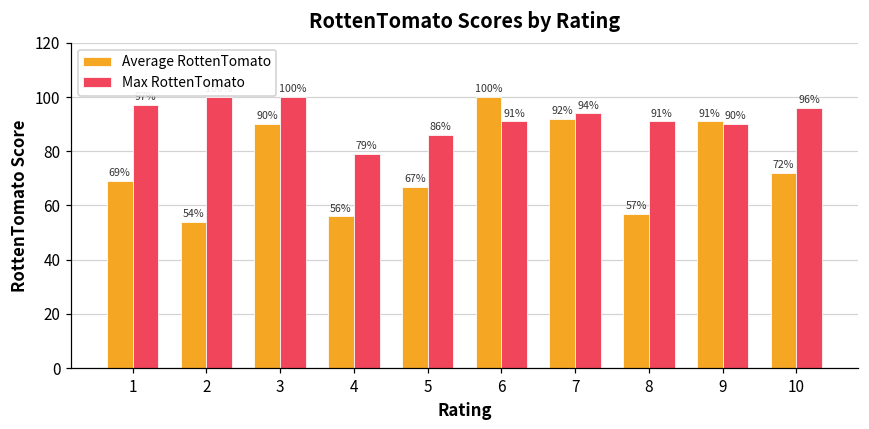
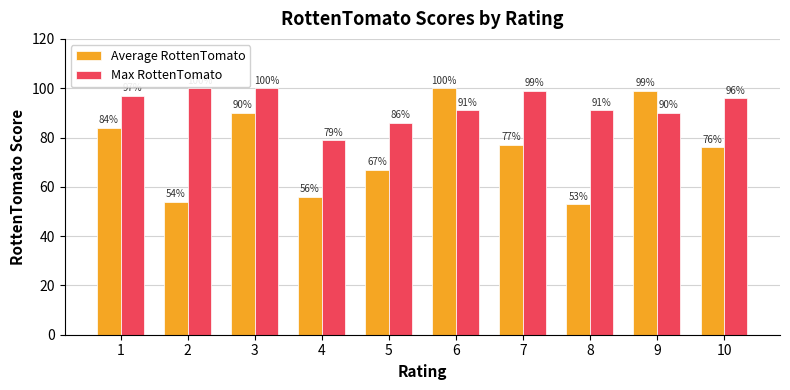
  {
    "Average RottenTomato": {
-     "1": "69%",
+     "1": "84%",
      "2": "54%",
      "3": "90%",
      "4": "56%",
      "5": "67%",
      "6": "100%",
-     "7": "92%",
-     "8": "57%",
-     "9": "91%",
-     "10": "72%"
+     "7": "77%",
+     "8": "53%",
+     "9": "99%",
+     "10": "76%"
    },
    "Max RottenTomato": {
      "3": "100%",
      "4": "79%",
      "5": "86%",
      "6": "91%",
-     "7": "94%",
+     "7": "99%",
      "8": "91%",
      "9": "90%",
      "10": "96%"
    }
  }
